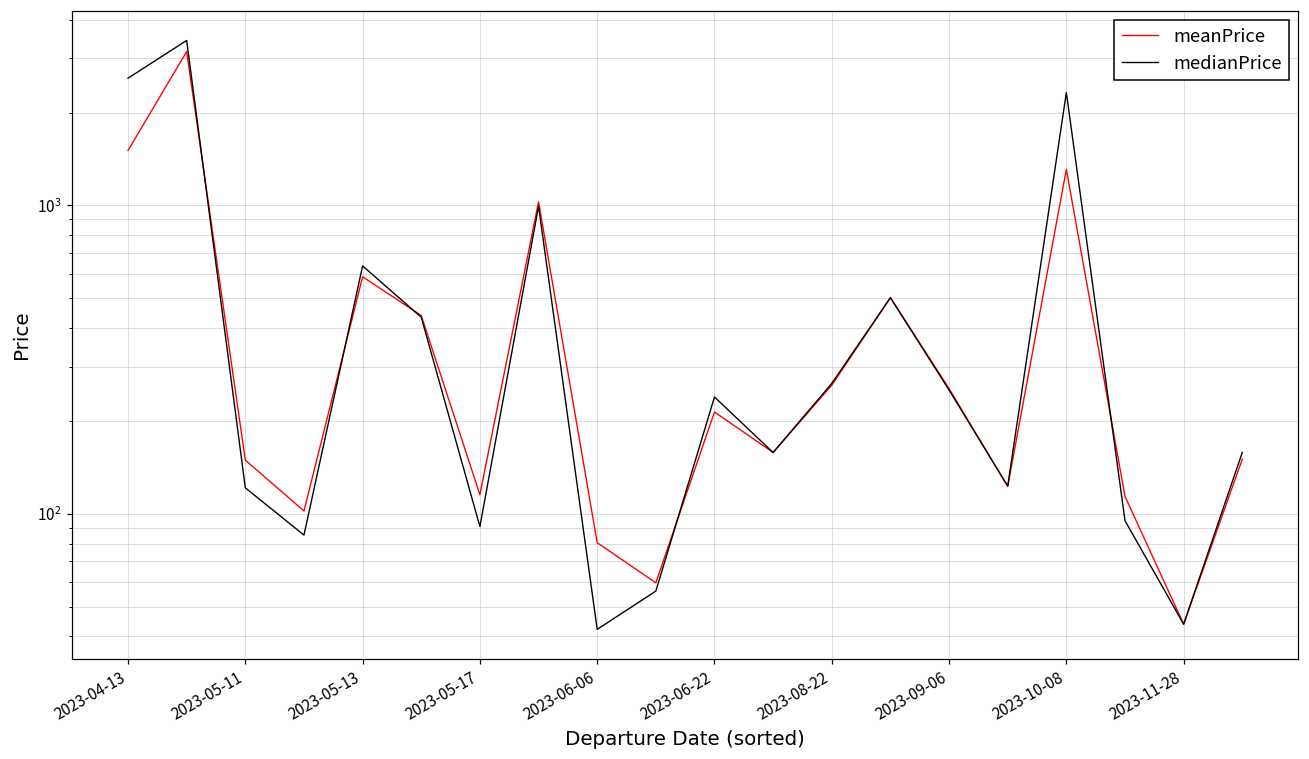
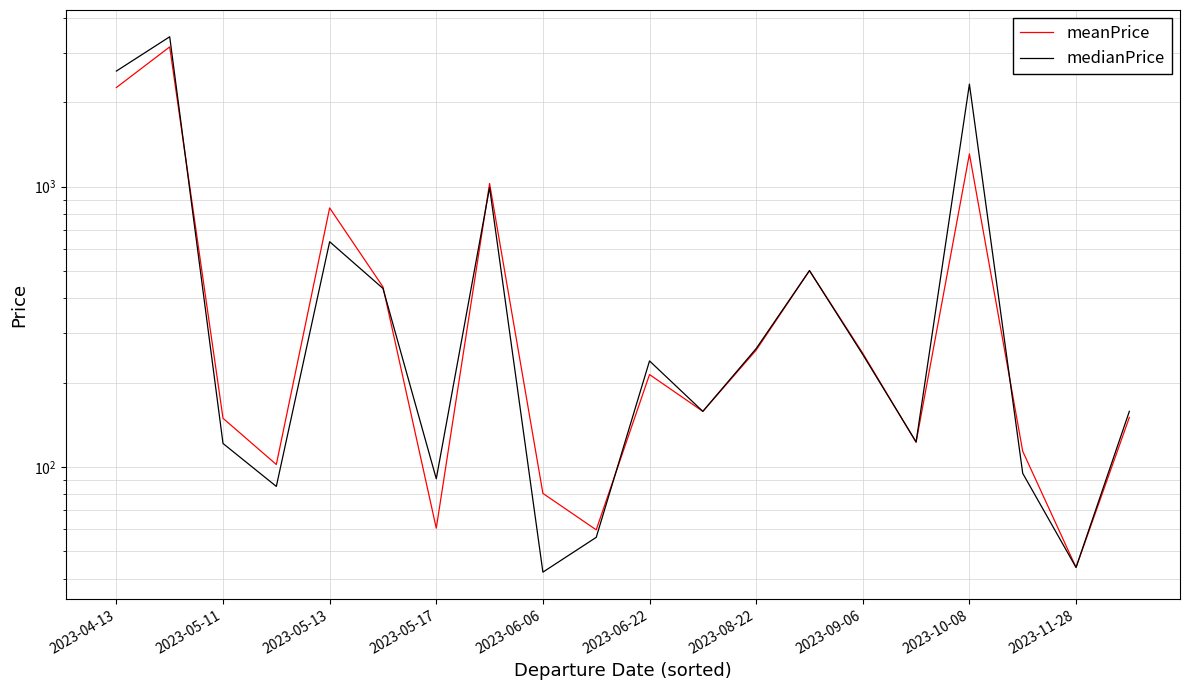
  {
    "meanPrice": {
-     "2023-04-13": 1500,
+     "2023-04-13": 2300,
      "2023-05-11": 150,
-     "2023-05-13": 590,
-     "2023-05-17": 115,
+     "2023-05-13": 840,
+     "2023-05-17": 60,
      "2023-06-06": 81,
      "2023-06-22": 210,
      "2023-10-08": 1300
    },
    "medianPrice": {
      "2023-04-13": 2600,
      "2023-05-11": 121,
      "2023-05-13": 640,
      "2023-05-17": 91,
      "2023-06-06": 42,
      "2023-06-22": 240,
      "2023-10-08": 2300
    }
  }
